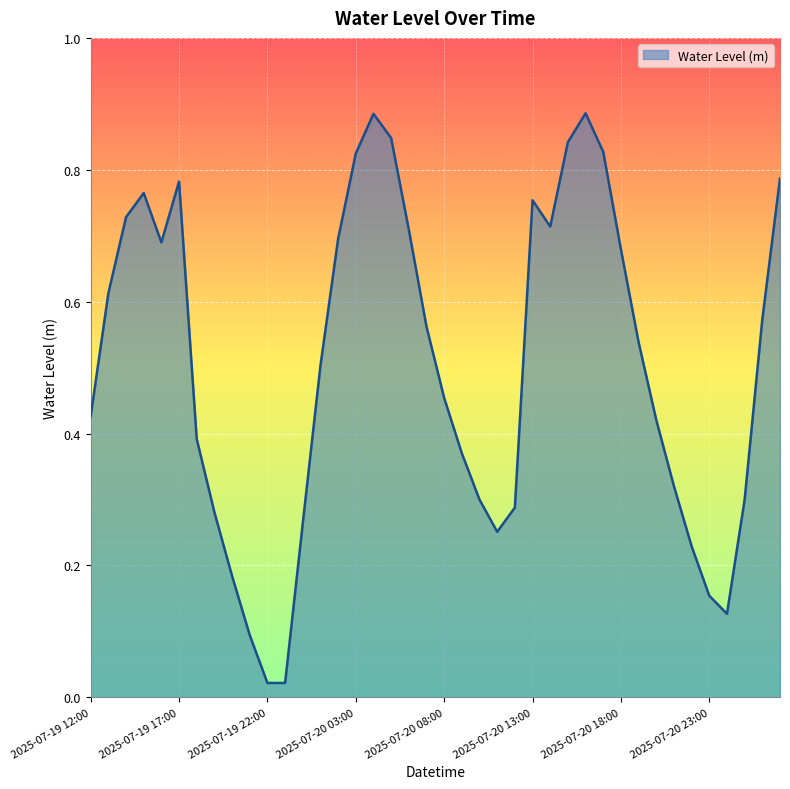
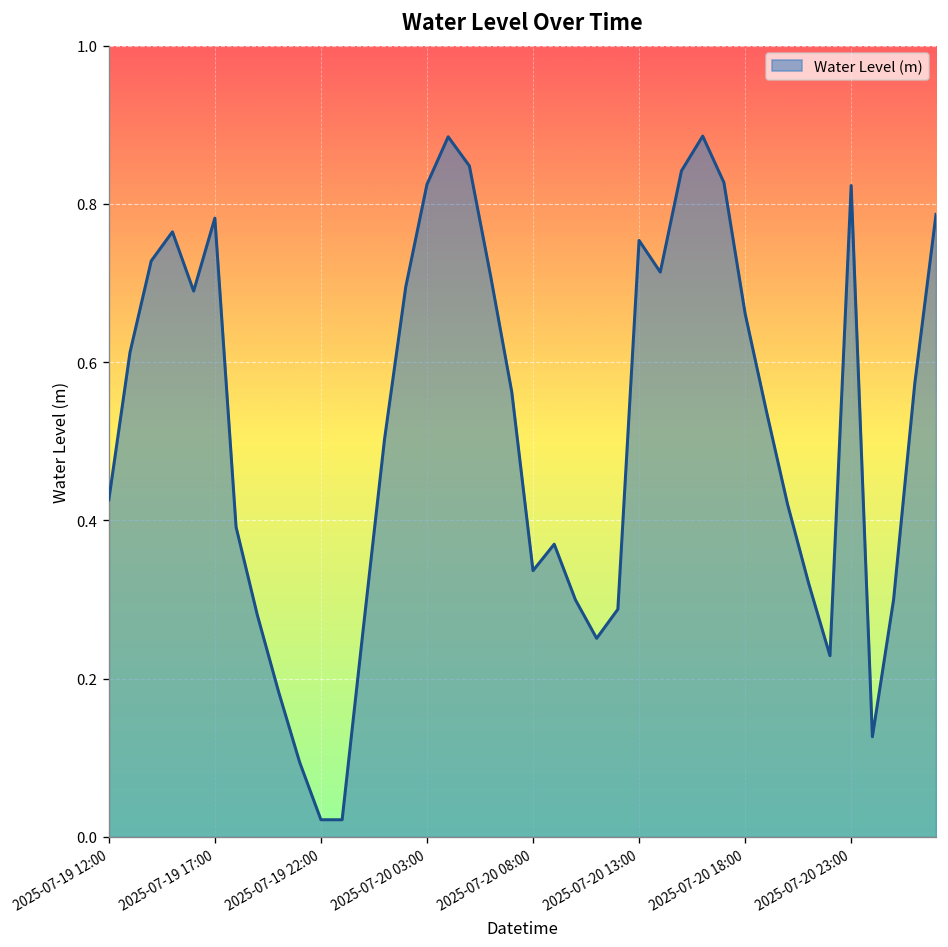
  {
    "2025-07-19 12:00": 0.43,
    "2025-07-19 17:00": 0.78,
    "2025-07-19 22:00": 0.02,
    "2025-07-20 03:00": 0.82,
-   "2025-07-20 08:00": 0.45,
+   "2025-07-20 08:00": 0.34,
    "2025-07-20 13:00": 0.75,
-   "2025-07-20 18:00": 0.68,
-   "2025-07-20 23:00": 0.15
+   "2025-07-20 18:00": 0.66,
+   "2025-07-20 23:00": 0.82
  }
